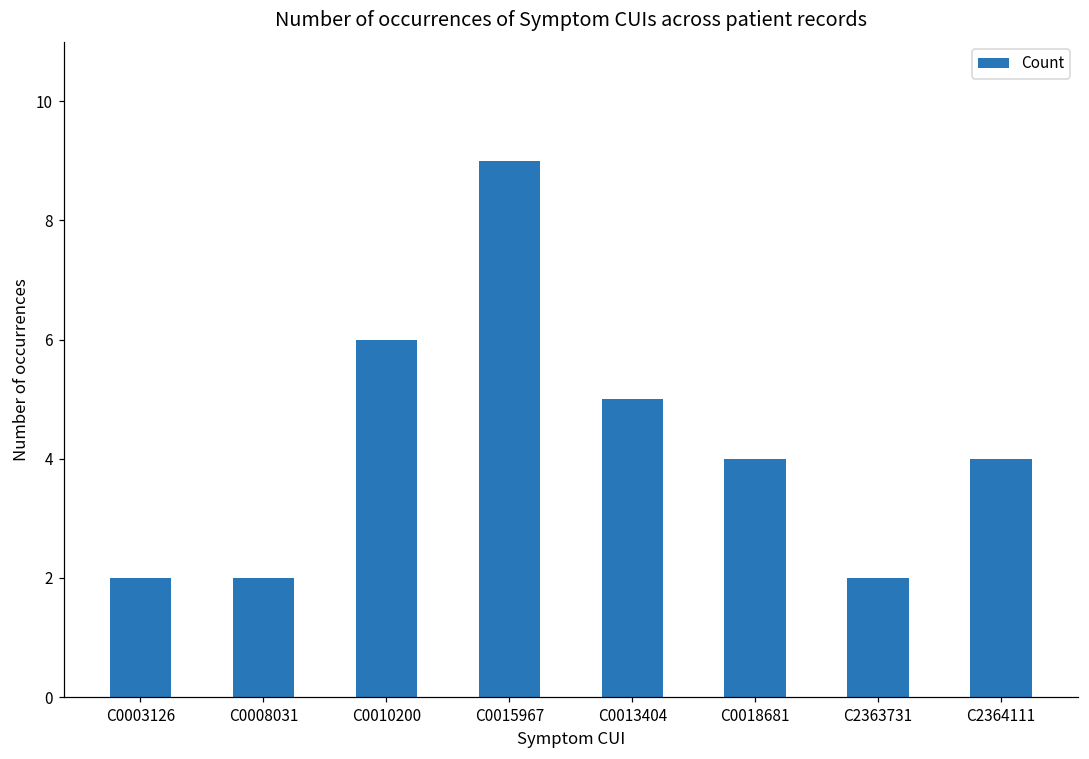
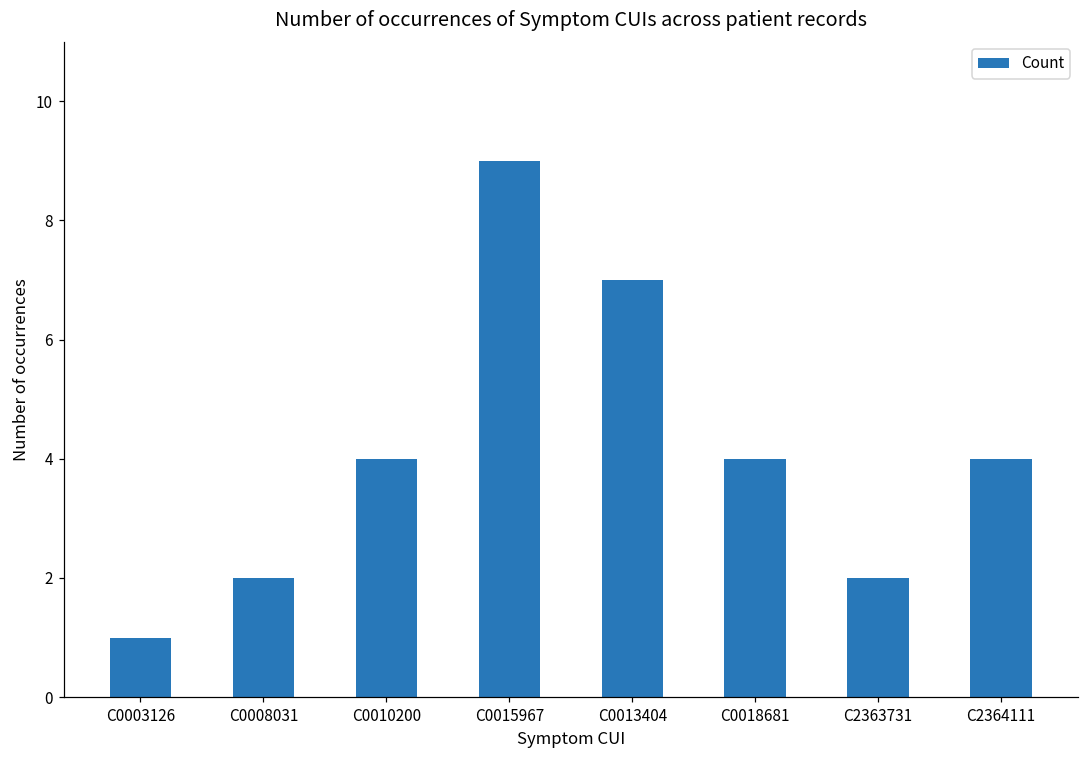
  {
-   "C0003126": 2,
+   "C0003126": 1,
    "C0008031": 2,
-   "C0010200": 6,
+   "C0010200": 4,
    "C0015967": 9,
-   "C0013404": 5,
+   "C0013404": 7,
    "C0018681": 4,
    "C2363731": 2,
    "C2364111": 4
  }
